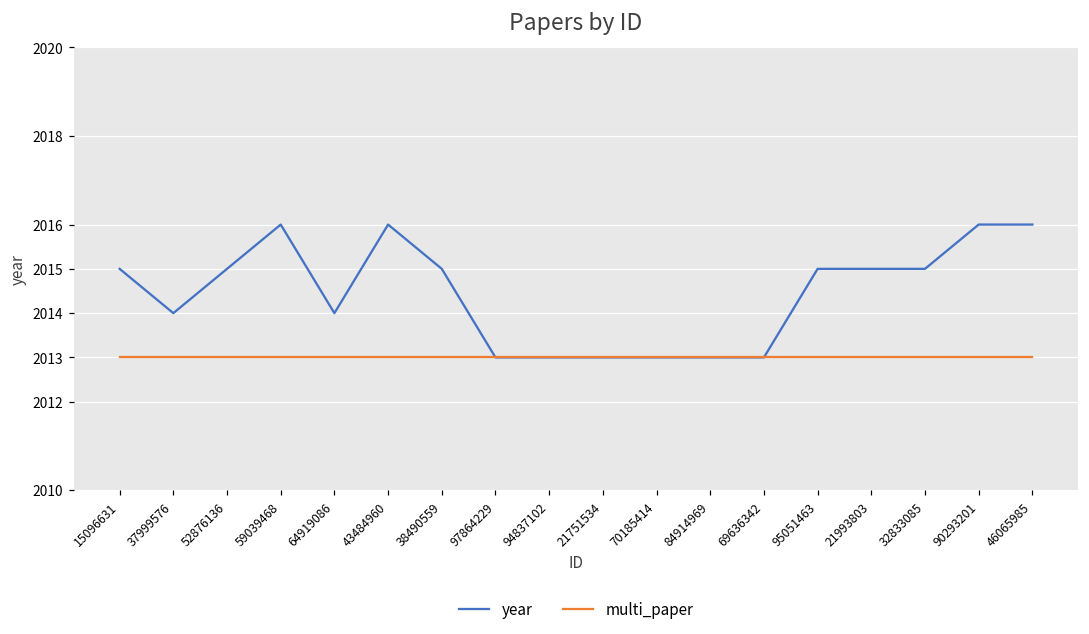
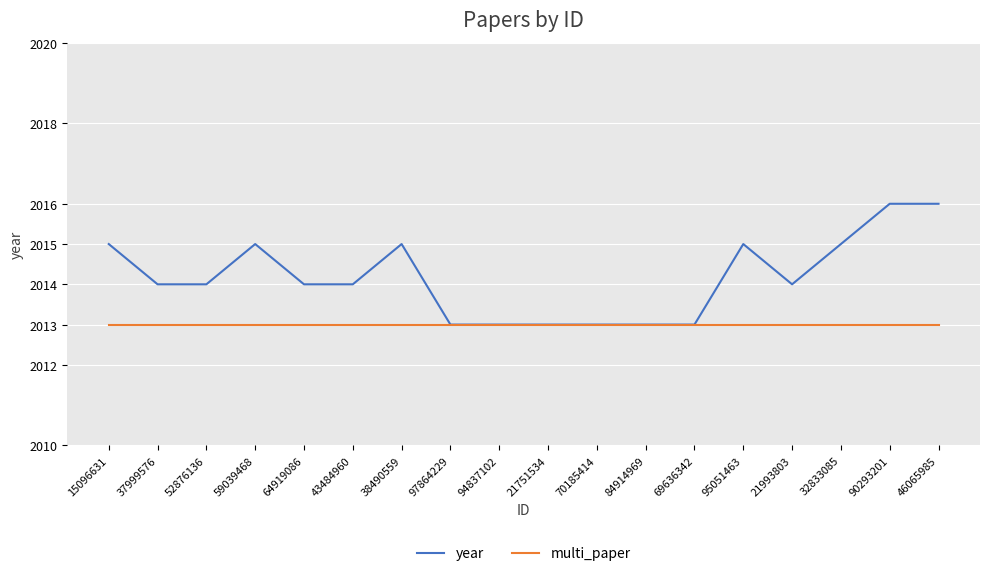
  {
    "year": {
      "15096631": 2015,
      "37999576": 2014,
-     "52876136": 2015,
-     "59039468": 2016,
+     "52876136": 2014,
+     "59039468": 2015,
      "64919086": 2014,
-     "43484960": 2016,
+     "43484960": 2014,
      "38490559": 2015,
      "95051463": 2015,
-     "21993803": 2015,
+     "21993803": 2014,
      "32833085": 2015,
      "90293201": 2016,
      "46065985": 2016
    },
    "multi_paper": {
      "15096631": 2013,
      "37999576": 2013,
      "52876136": 2013,
      "59039468": 2013,
      "64919086": 2013,
      "43484960": 2013,
      "38490559": 2013,
      "95051463": 2013,
      "21993803": 2013,
      "32833085": 2013,
      "90293201": 2013,
      "46065985": 2013
    }
  }
